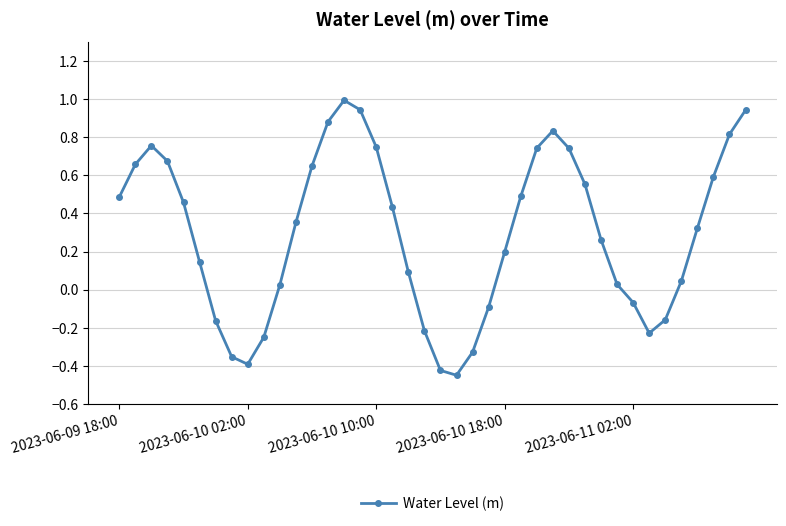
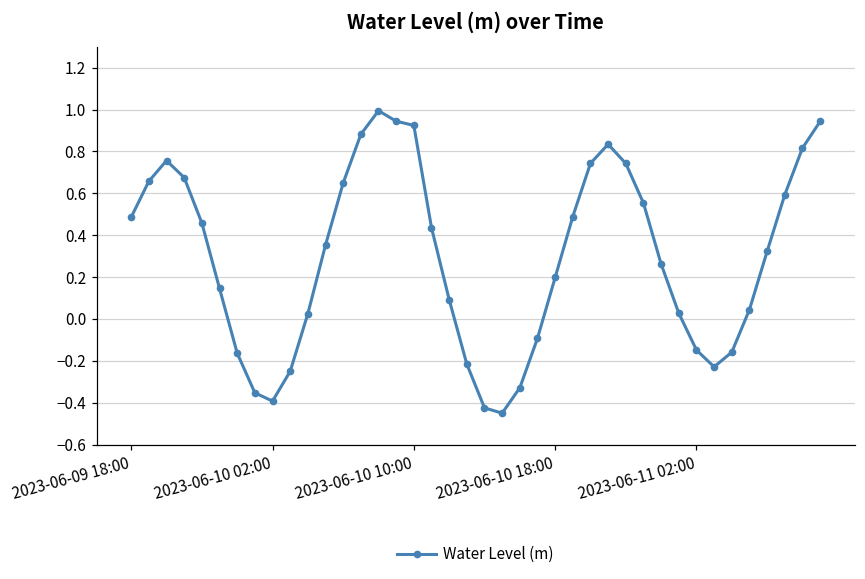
  {
    "2023-06-09 18:00": 0.49,
    "2023-06-10 02:00": -0.39,
-   "2023-06-10 10:00": 0.75,
+   "2023-06-10 10:00": 0.92,
    "2023-06-10 18:00": 0.20,
-   "2023-06-11 02:00": -0.07
+   "2023-06-11 02:00": -0.15
  }
